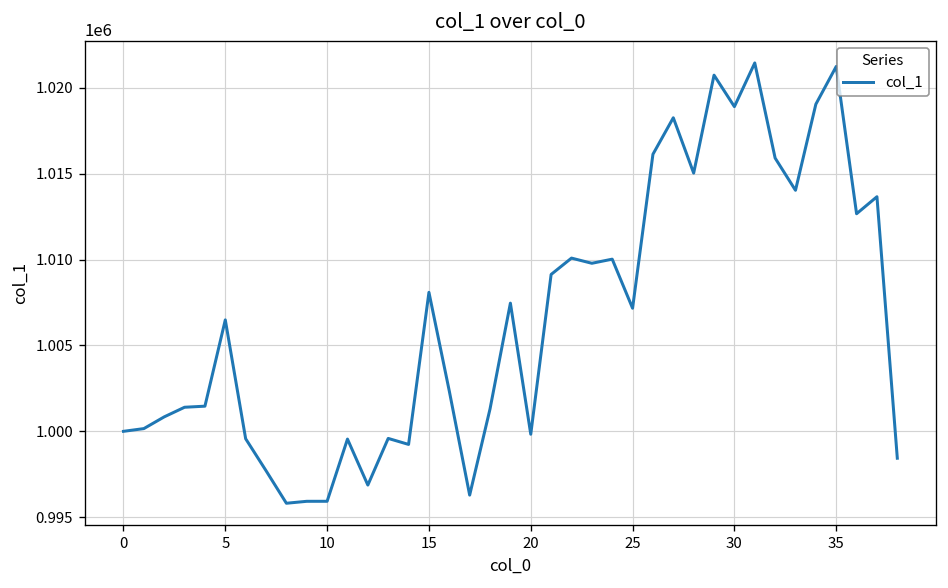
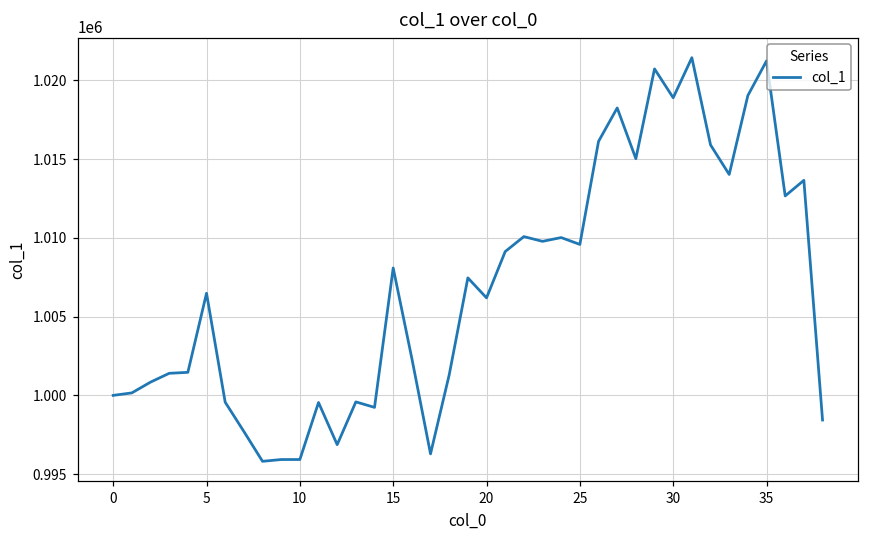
  {
    "0": 1000000,
    "5": 1006500,
    "10": 995900,
    "15": 1008100,
-   "20": 999800,
-   "25": 1007200,
+   "20": 1006200,
+   "25": 1009600,
    "30": 1018900,
    "35": 1021200
  }
